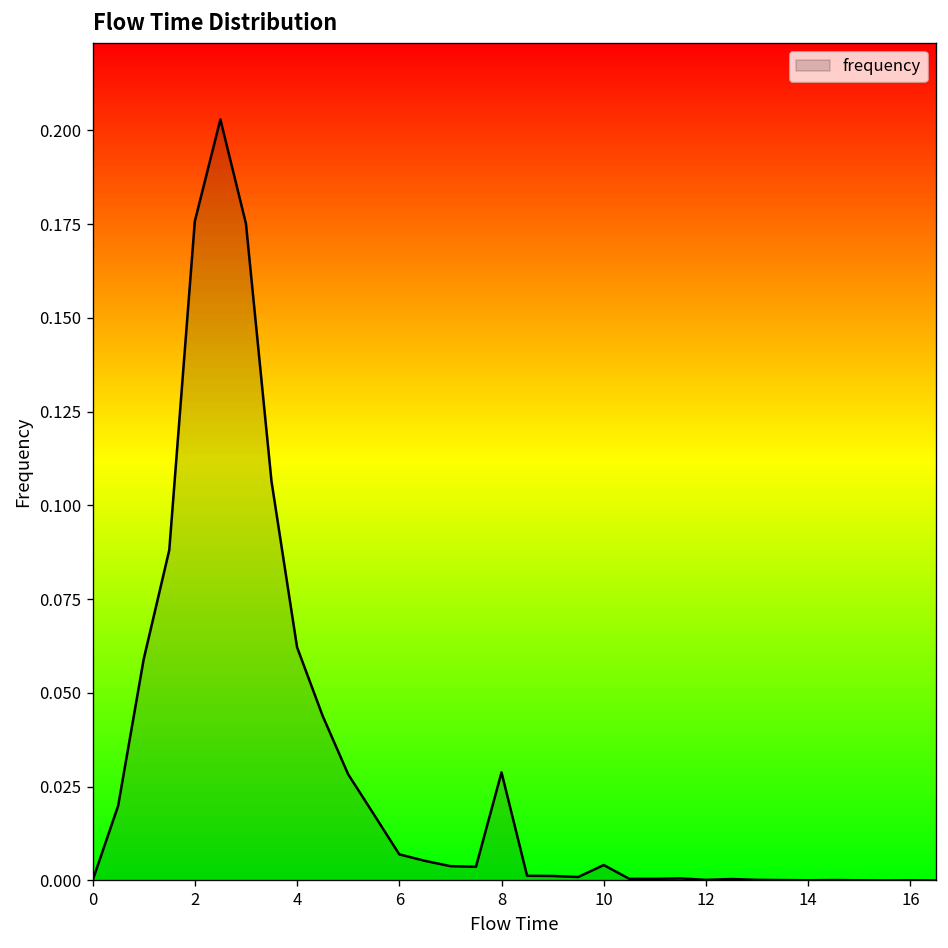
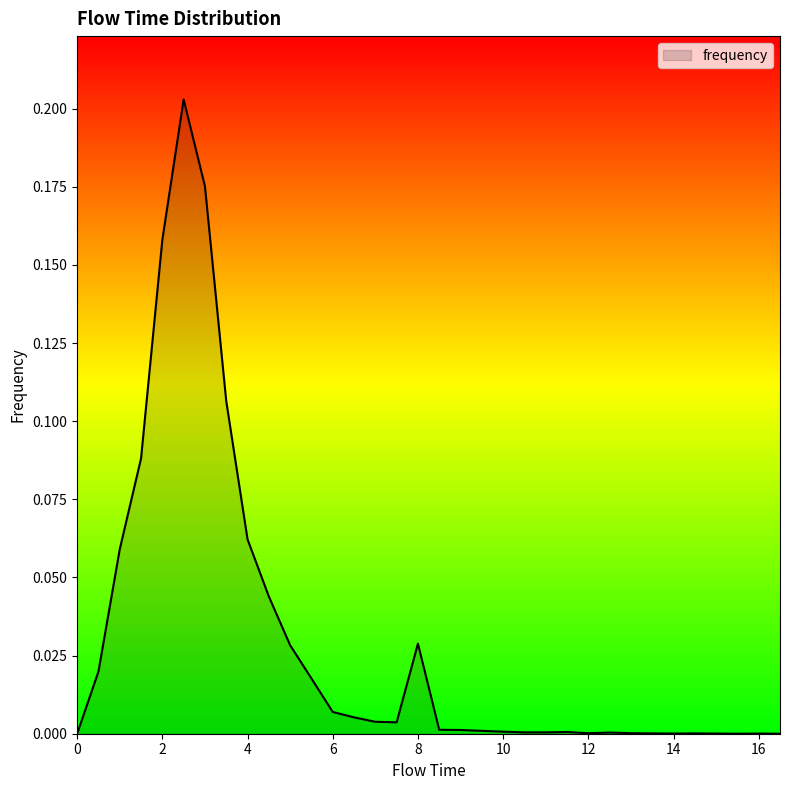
  {
    "0": 0.000,
-   "2": 0.176,
+   "2": 0.158,
    "4": 0.062,
    "6": 0.007,
    "8": 0.029,
-   "10": 0.004,
+   "10": 0.001,
    "12": 0.000,
    "14": 0.000,
    "16": 0.000
  }
